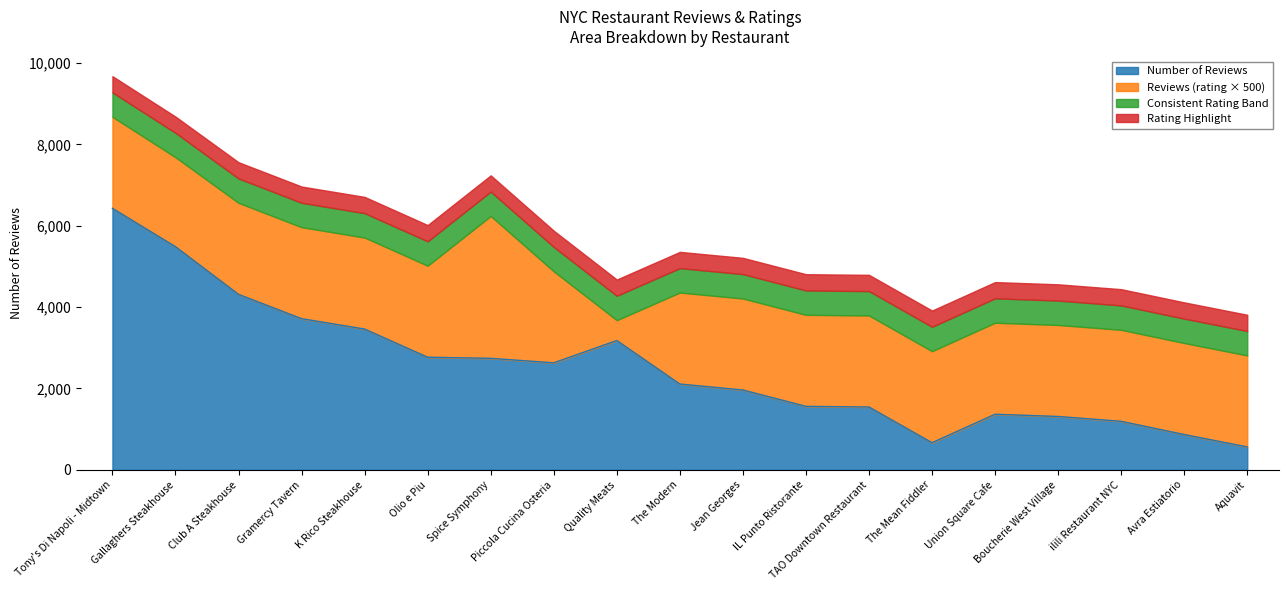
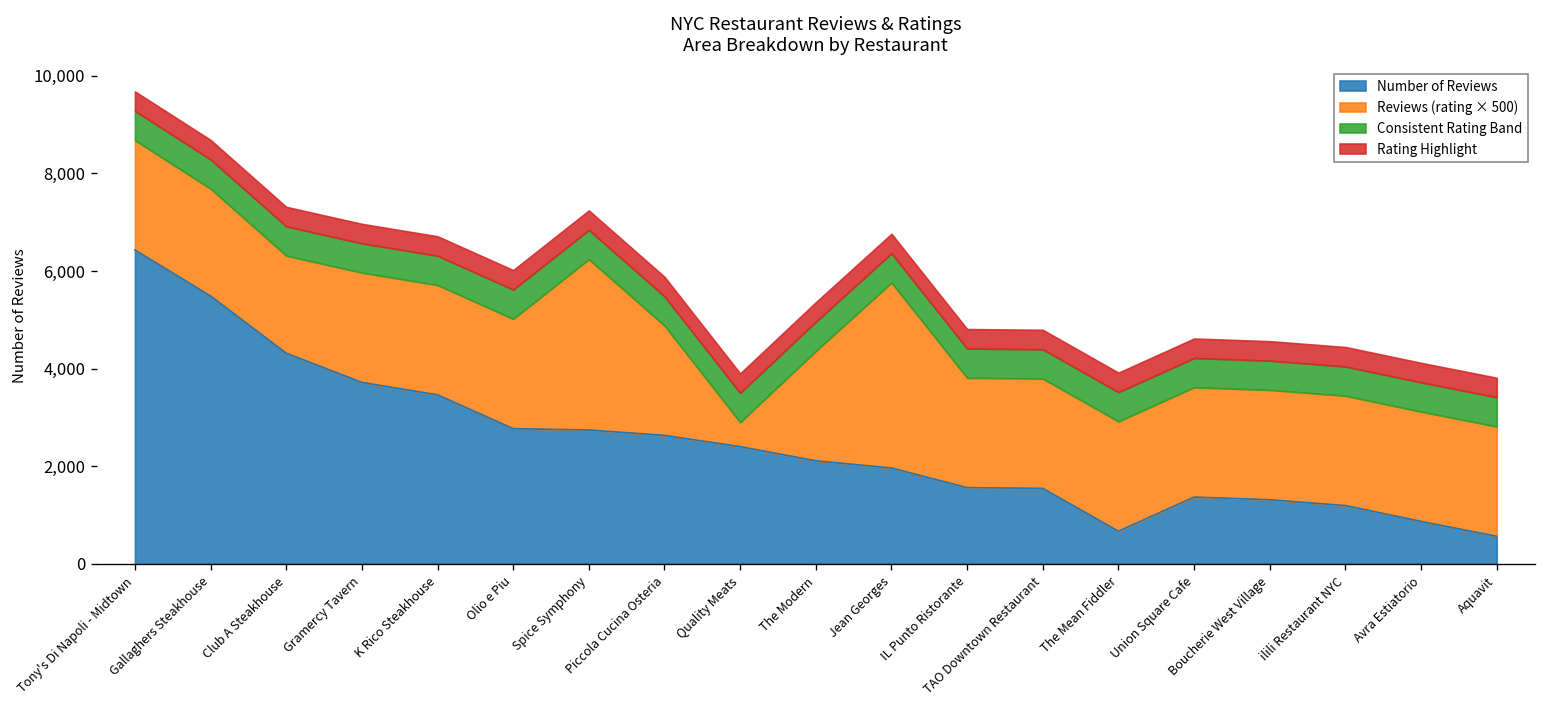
  {
    "Number of Reviews": {
      "Tony's Di Napoli - Midtown": "6,400",
      "Gallaghers Steakhouse": "5,500",
      "Club A Steakhouse": "4,300",
      "Gramercy Tavern": "3,700",
      "K Rico Steakhouse": "3,500",
      "Olio e Piu": "2,800",
      "Spice Symphony": "2,700",
      "Piccola Cucina Osteria": "2,600",
-     "Quality Meats": "3,200",
+     "Quality Meats": "2,400",
      "The Modern": "2,100",
      "Jean Georges": "2,000",
      "IL Punto Ristorante": "1,600",
      "TAO Downtown Restaurant": "1,500",
      "The Mean Fiddler": "700",
      "Union Square Cafe": "1,400",
      "Boucherie West Village": "1,300",
      "ilili Restaurant NYC": "1,200",
      "Avra Estiatorio": "900",
      "Aquavit": "600"
    },
    "Reviews (rating × 500)": {
      "Tony's Di Napoli - Midtown": "2,300",
      "Gallaghers Steakhouse": "2,200",
-     "Club A Steakhouse": "2,300",
+     "Club A Steakhouse": "2,000",
      "Gramercy Tavern": "2,300",
      "K Rico Steakhouse": "2,300",
      "Olio e Piu": "2,300",
      "Spice Symphony": "3,500",
      "Piccola Cucina Osteria": "2,300",
      "Quality Meats": "500",
      "The Modern": "2,300",
-     "Jean Georges": "2,300",
+     "Jean Georges": "3,800",
      "IL Punto Ristorante": "2,300",
      "TAO Downtown Restaurant": "2,300",
      "The Mean Fiddler": "2,300",
      "Union Square Cafe": "2,300",
      "Boucherie West Village": "2,300",
      "ilili Restaurant NYC": "2,300",
      "Avra Estiatorio": "2,300",
      "Aquavit": "2,300"
    },
    "Consistent Rating Band": {
      "Tony's Di Napoli - Midtown": "600",
      "Gallaghers Steakhouse": "600",
      "Club A Steakhouse": "600",
      "Gramercy Tavern": "600",
      "K Rico Steakhouse": "600",
      "Olio e Piu": "600",
      "Spice Symphony": "600",
      "Piccola Cucina Osteria": "600",
      "Quality Meats": "600",
      "The Modern": "600",
      "Jean Georges": "600",
      "IL Punto Ristorante": "600",
      "TAO Downtown Restaurant": "600",
      "The Mean Fiddler": "600",
      "Union Square Cafe": "600",
      "Boucherie West Village": "600",
      "ilili Restaurant NYC": "600",
      "Avra Estiatorio": "600",
      "Aquavit": "600"
    },
    "Rating Highlight": {
      "Tony's Di Napoli - Midtown": "400",
      "Gallaghers Steakhouse": "400",
      "Club A Steakhouse": "400",
      "Gramercy Tavern": "400",
      "K Rico Steakhouse": "400",
      "Olio e Piu": "400",
      "Spice Symphony": "400",
      "Piccola Cucina Osteria": "400",
      "Quality Meats": "400",
      "The Modern": "400",
      "Jean Georges": "400",
      "IL Punto Ristorante": "400",
      "TAO Downtown Restaurant": "400",
      "The Mean Fiddler": "400",
      "Union Square Cafe": "400",
      "Boucherie West Village": "400",
      "ilili Restaurant NYC": "400",
      "Avra Estiatorio": "400",
      "Aquavit": "400"
    }
  }
